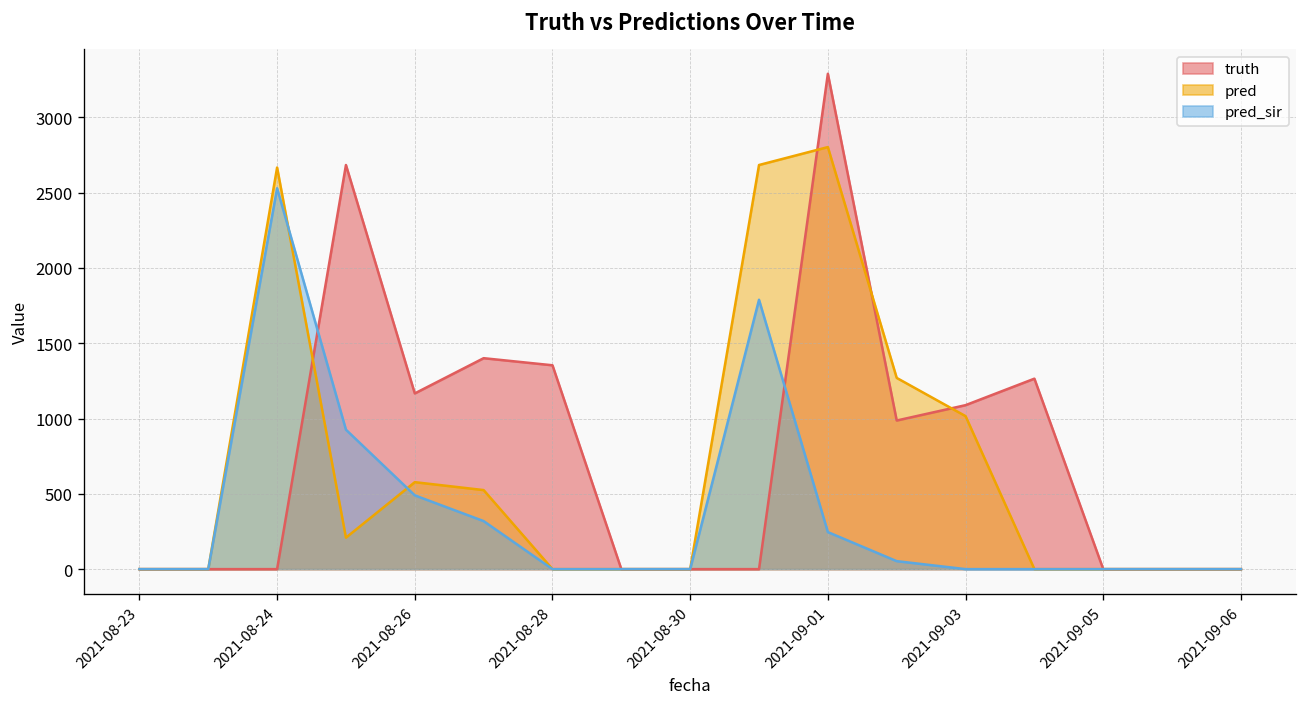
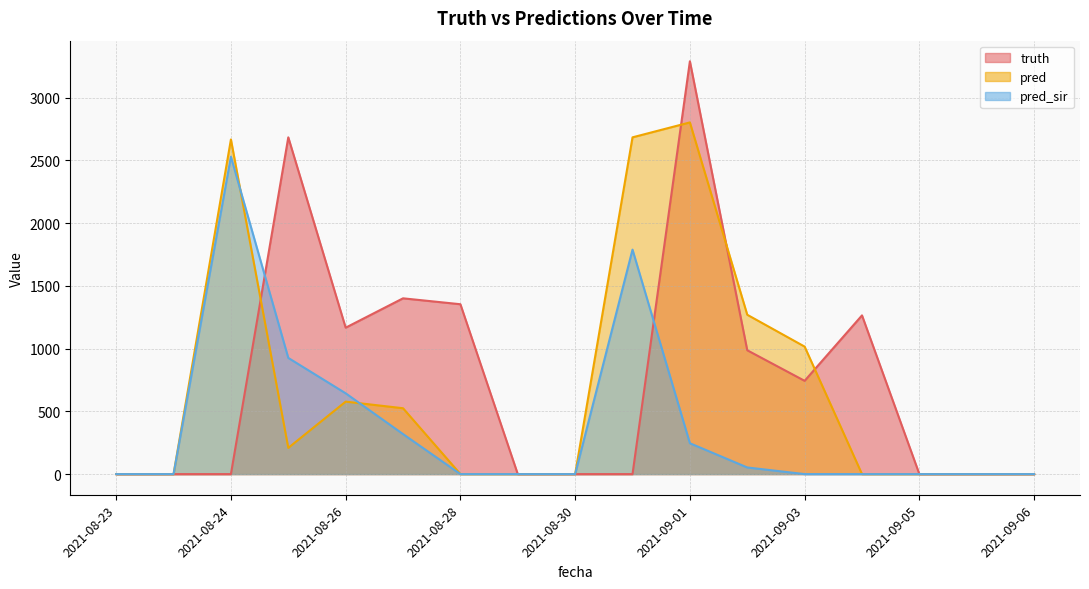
  {
    "truth": {
      "2021-08-24": 0,
      "2021-08-26": 1170,
      "2021-08-28": 1350,
      "2021-09-01": 3290,
-     "2021-09-03": 1090
+     "2021-09-03": 740
    },
    "pred": {
      "2021-08-24": 2670,
      "2021-08-26": 580,
      "2021-09-01": 2800,
      "2021-09-03": 1020
    },
    "pred_sir": {
      "2021-08-24": 2530,
-     "2021-08-26": 490,
+     "2021-08-26": 640,
      "2021-09-01": 250,
      "2021-09-03": 0
    }
  }
